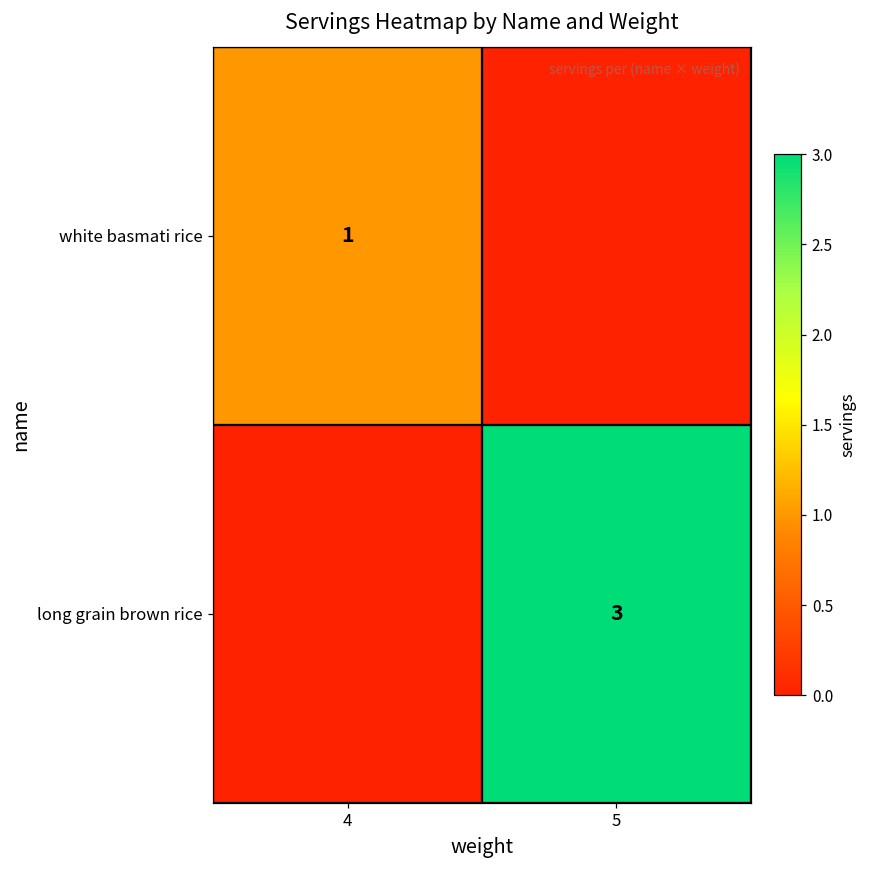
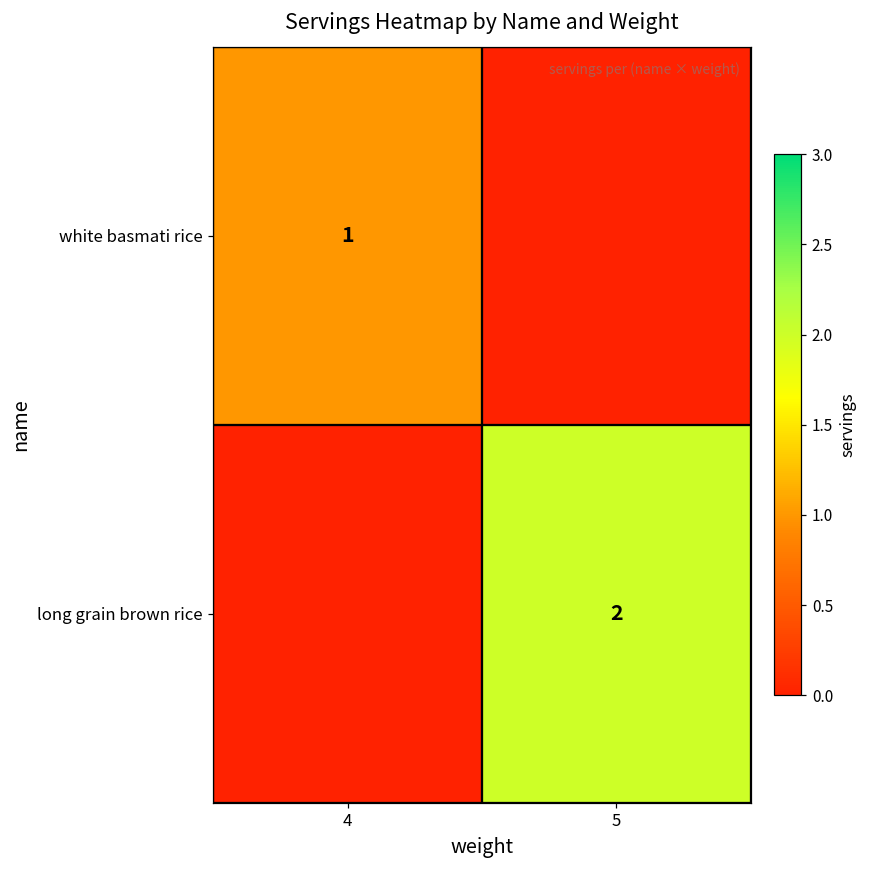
  {
    "white basmati rice": {
      "4": 1
    },
    "long grain brown rice": {
-     "5": 3
+     "5": 2
    }
  }
